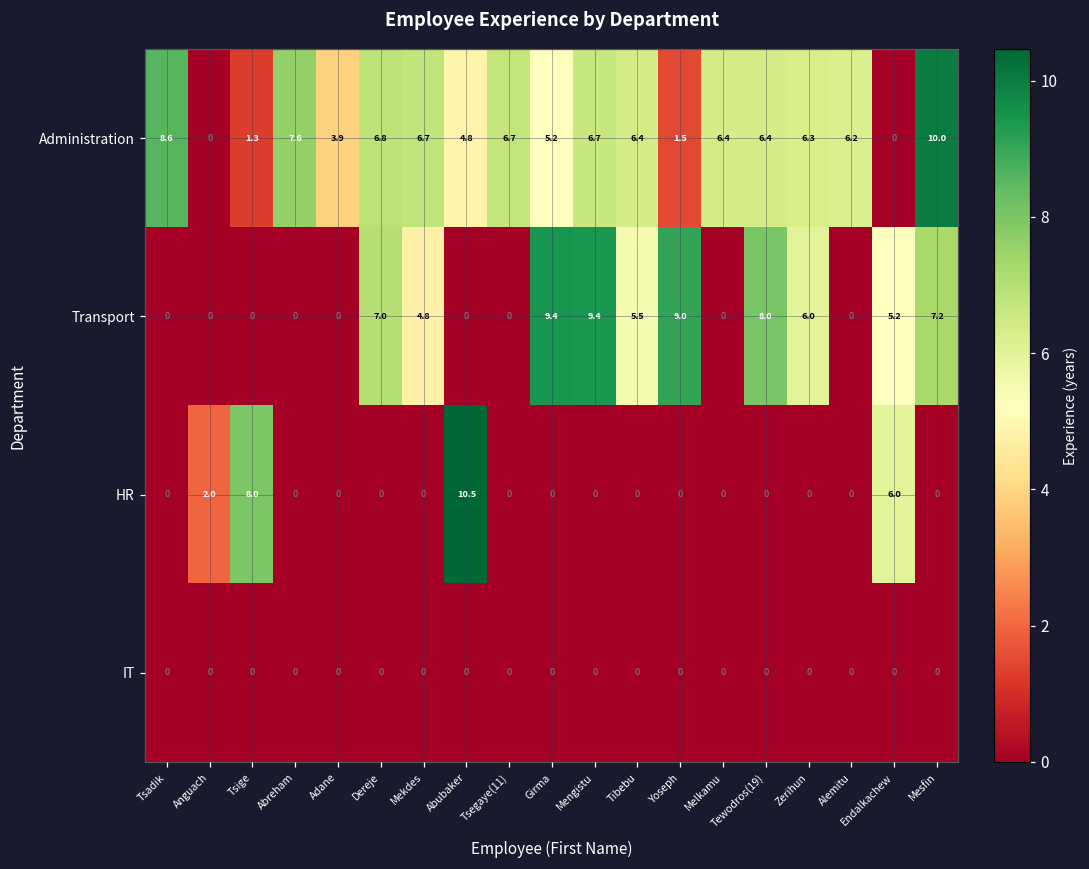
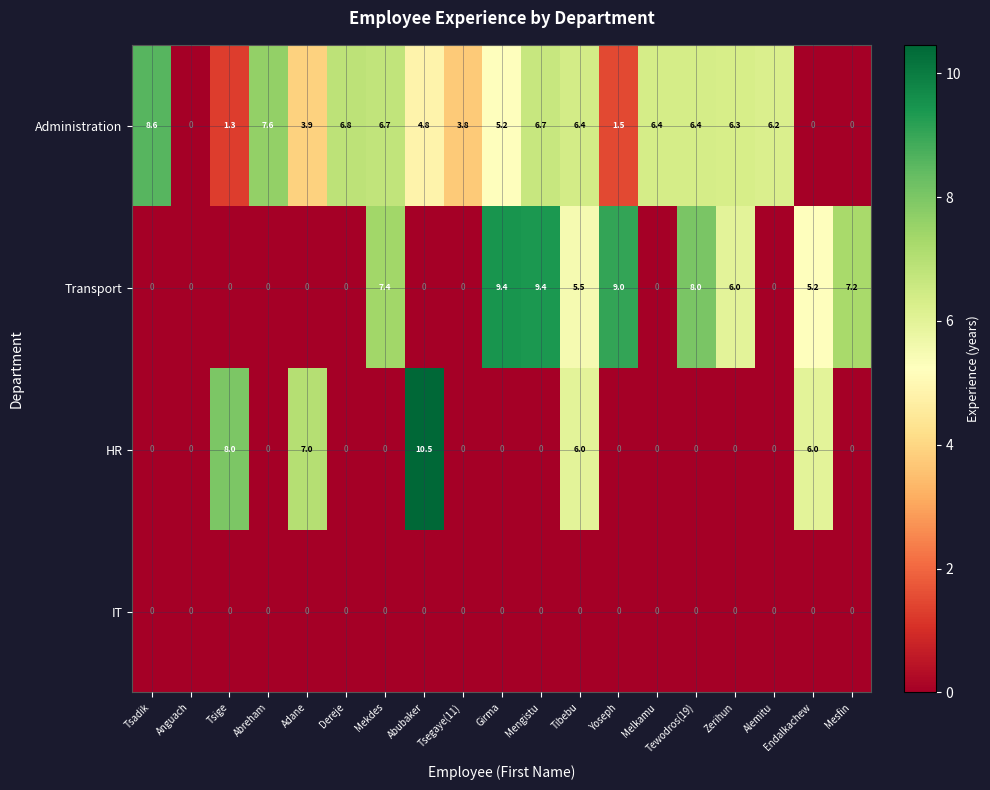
  {
    "Administration": {
      "Tsadik": 8.6,
      "Anguach": 0,
      "Tsige": 1.3,
      "Abreham": 7.6,
      "Adane": 3.9,
      "Dereje": 6.8,
      "Mekdes": 6.7,
      "Abubaker": 4.8,
-     "Tsegaye(11)": 6.7,
+     "Tsegaye(11)": 3.8,
      "Girma": 5.2,
      "Mengistu": 6.7,
      "Tibebu": 6.4,
      "Yoseph": 1.5,
      "Melkamu": 6.4,
      "Tewodros(19)": 6.4,
      "Zerihun": 6.3,
      "Alemitu": 6.2,
      "Endalkachew": 0,
-     "Mesfin": 10.0
+     "Mesfin": 0
    },
    "Transport": {
      "Tsadik": 0,
      "Anguach": 0,
      "Tsige": 0,
      "Abreham": 0,
      "Adane": 0,
-     "Dereje": 7.0,
-     "Mekdes": 4.8,
+     "Dereje": 0,
+     "Mekdes": 7.4,
      "Abubaker": 0,
      "Tsegaye(11)": 0,
      "Girma": 9.4,
      "Mengistu": 9.4,
      "Tibebu": 5.5,
      "Yoseph": 9.0,
      "Melkamu": 0,
      "Tewodros(19)": 8.0,
      "Zerihun": 6.0,
      "Alemitu": 0,
      "Endalkachew": 5.2,
      "Mesfin": 7.2
    },
    "HR": {
      "Tsadik": 0,
-     "Anguach": 2.0,
+     "Anguach": 0,
      "Tsige": 8.0,
      "Abreham": 0,
-     "Adane": 0,
+     "Adane": 7.0,
      "Dereje": 0,
      "Mekdes": 0,
      "Abubaker": 10.5,
      "Tsegaye(11)": 0,
      "Girma": 0,
      "Mengistu": 0,
-     "Tibebu": 0,
+     "Tibebu": 6.0,
      "Yoseph": 0,
      "Melkamu": 0,
      "Tewodros(19)": 0,
      "Zerihun": 0,
      "Alemitu": 0,
      "Endalkachew": 6.0,
      "Mesfin": 0
    },
    "IT": {
      "Tsadik": 0,
      "Anguach": 0,
      "Tsige": 0,
      "Abreham": 0,
      "Adane": 0,
      "Dereje": 0,
      "Mekdes": 0,
      "Abubaker": 0,
      "Tsegaye(11)": 0,
      "Girma": 0,
      "Mengistu": 0,
      "Tibebu": 0,
      "Yoseph": 0,
      "Melkamu": 0,
      "Tewodros(19)": 0,
      "Zerihun": 0,
      "Alemitu": 0,
      "Endalkachew": 0,
      "Mesfin": 0
    }
  }
